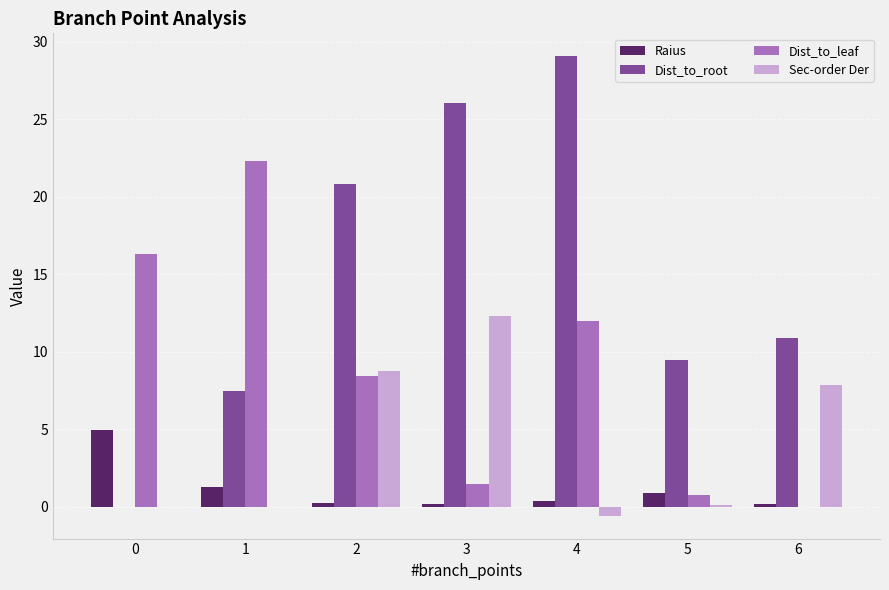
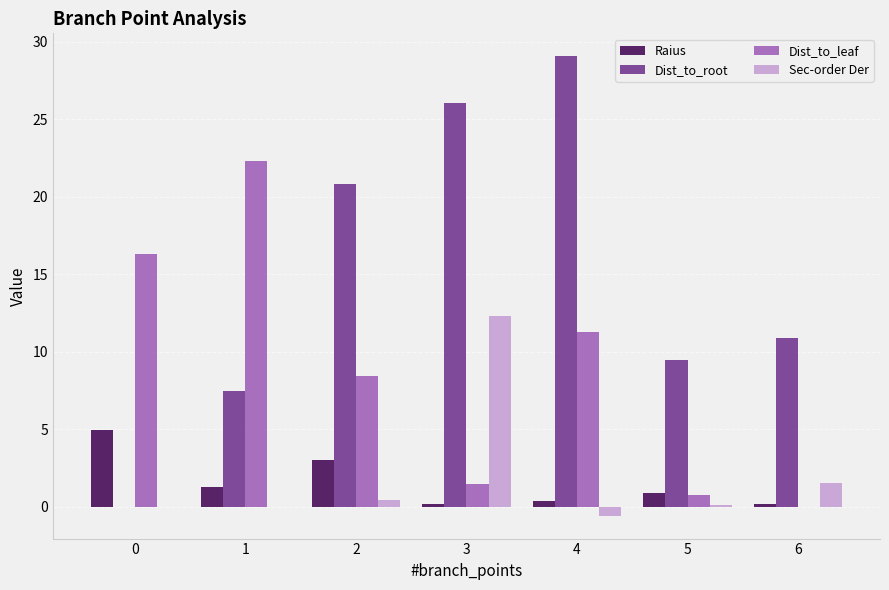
  {
    "Raius": {
      "0": 4.9,
      "1": 1.3,
-     "2": 0.3,
+     "2": 3.0,
      "3": 0.2,
      "4": 0.4,
      "5": 0.8,
      "6": 0.2
    },
    "Dist_to_root": {
      "0": 0.0,
      "1": 7.4,
      "2": 20.8,
      "3": 26.1,
      "4": 29.1,
      "5": 9.4,
      "6": 10.9
    },
    "Dist_to_leaf": {
      "0": 16.3,
      "1": 22.3,
      "2": 8.4,
      "3": 1.4,
-     "4": 11.9,
+     "4": 11.2,
      "5": 0.8,
      "6": 0.0
    },
    "Sec-order Der": {
      "0": 0.0,
-     "2": 8.8,
+     "2": 0.4,
      "3": 12.3,
      "4": -0.6,
-     "6": 7.9
+     "6": 1.5
    }
  }
